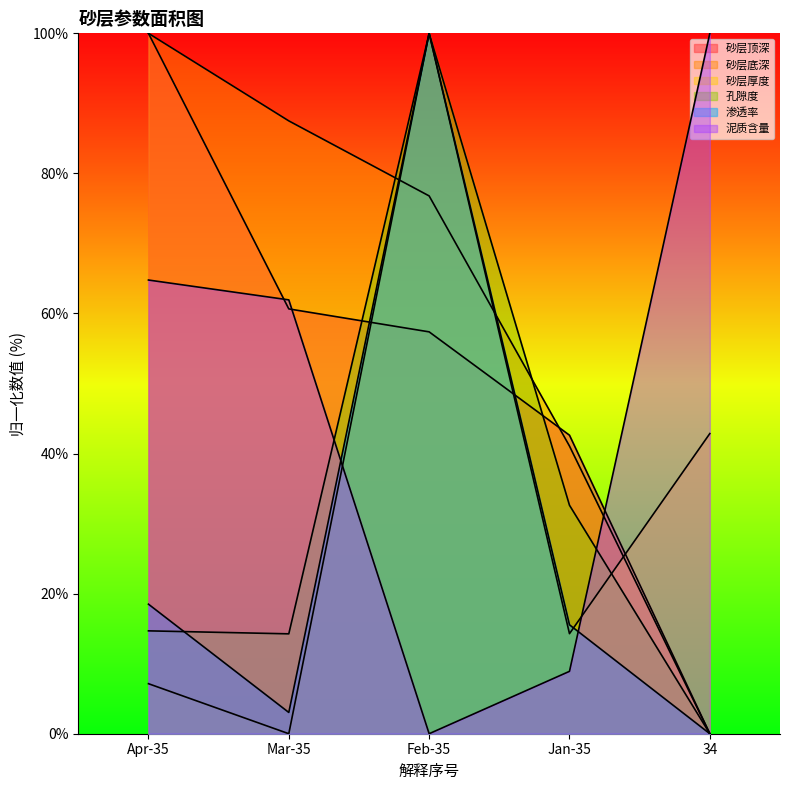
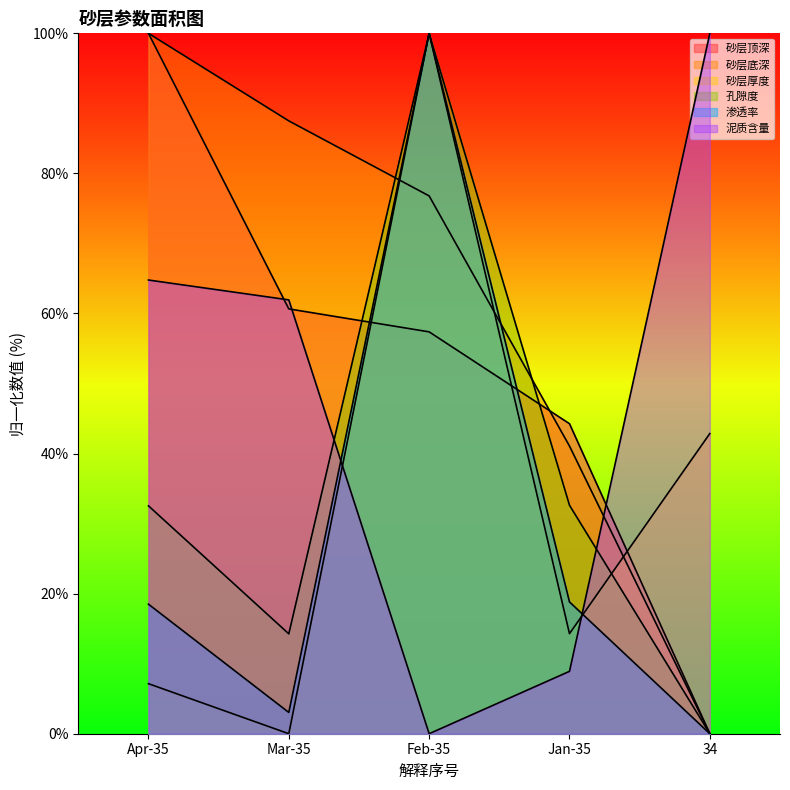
  {
    "砂层顶深": {
      "Mar-35": "61%",
      "Feb-35": "57%",
-     "Jan-35": "43%"
+     "Jan-35": "44%"
    },
    "孔隙度": {
-     "Apr-35": "15%",
+     "Apr-35": "33%",
      "Mar-35": "14%",
      "Jan-35": "33%"
    },
    "渗透率": {
      "Apr-35": "18%",
      "Mar-35": "3%",
-     "Jan-35": "16%"
+     "Jan-35": "19%"
    },
    "泥质含量": {
      "Apr-35": "65%",
      "Mar-35": "62%",
      "Feb-35": "0%",
      "Jan-35": "9%",
      "34": "100%"
    }
  }
